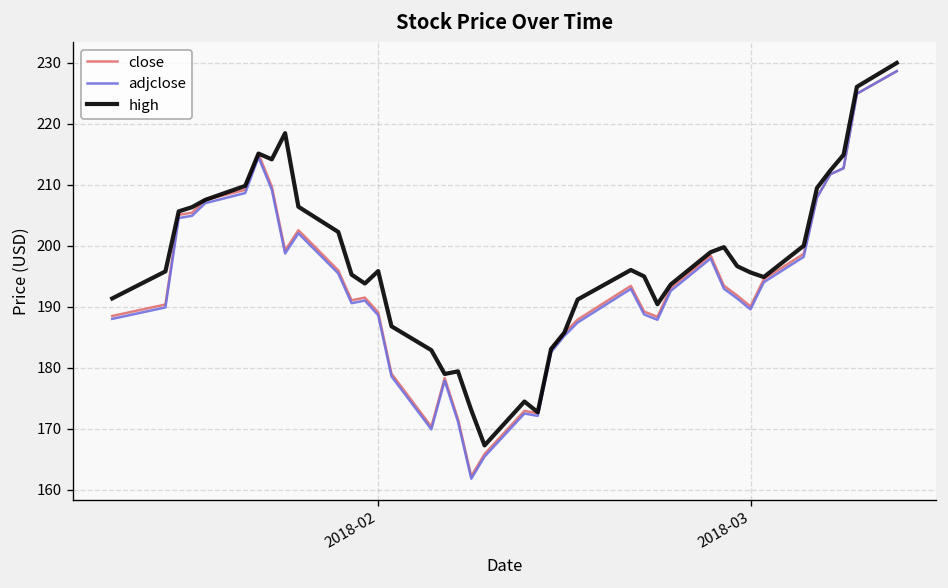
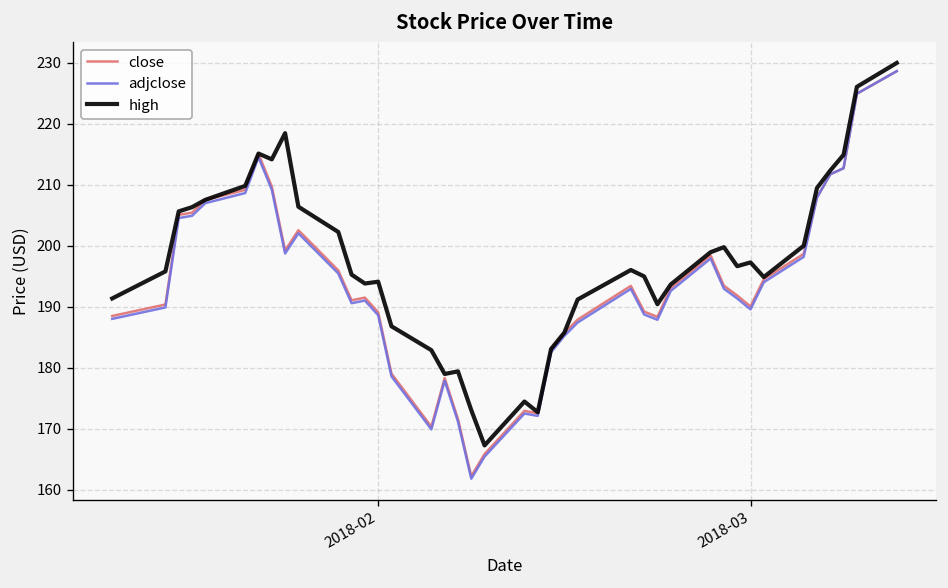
  {
    "high": {
-     "2018-02": 196,
-     "2018-03": 196
+     "2018-02": 194,
+     "2018-03": 197
    }
  }
